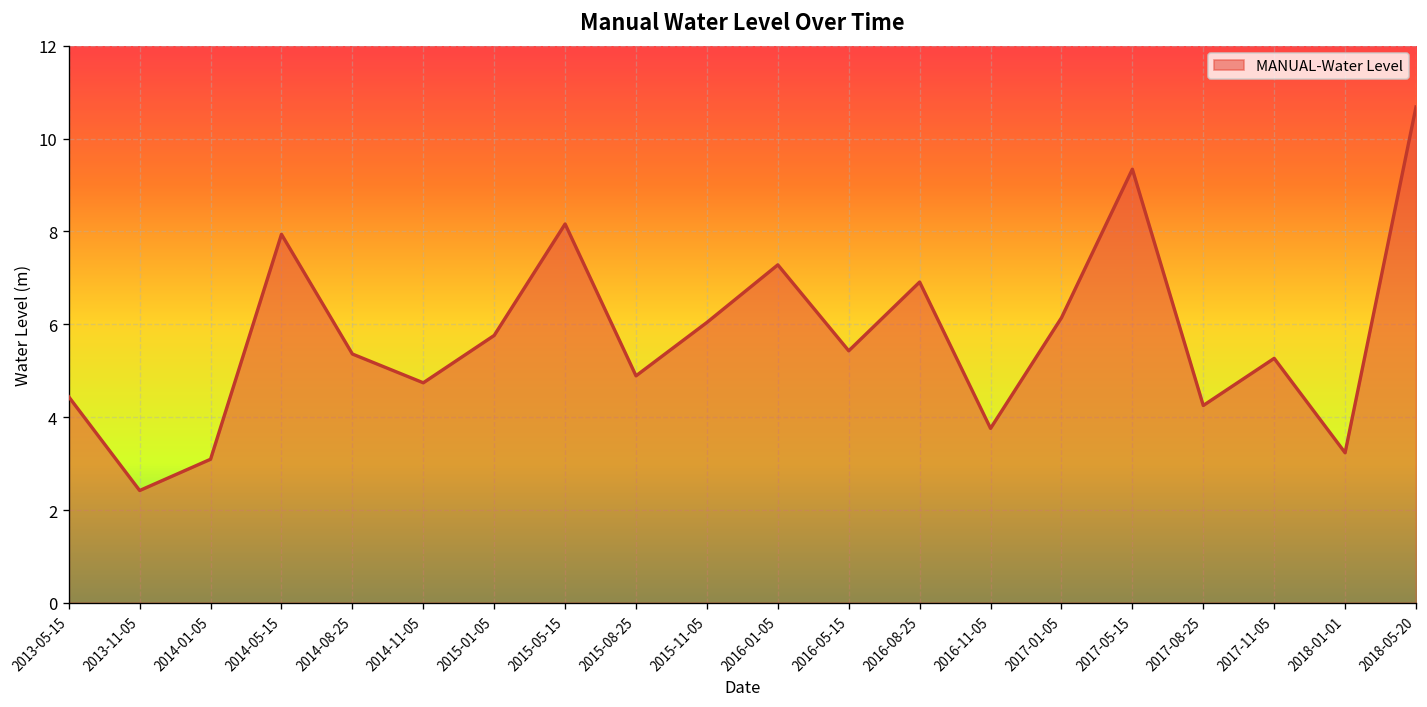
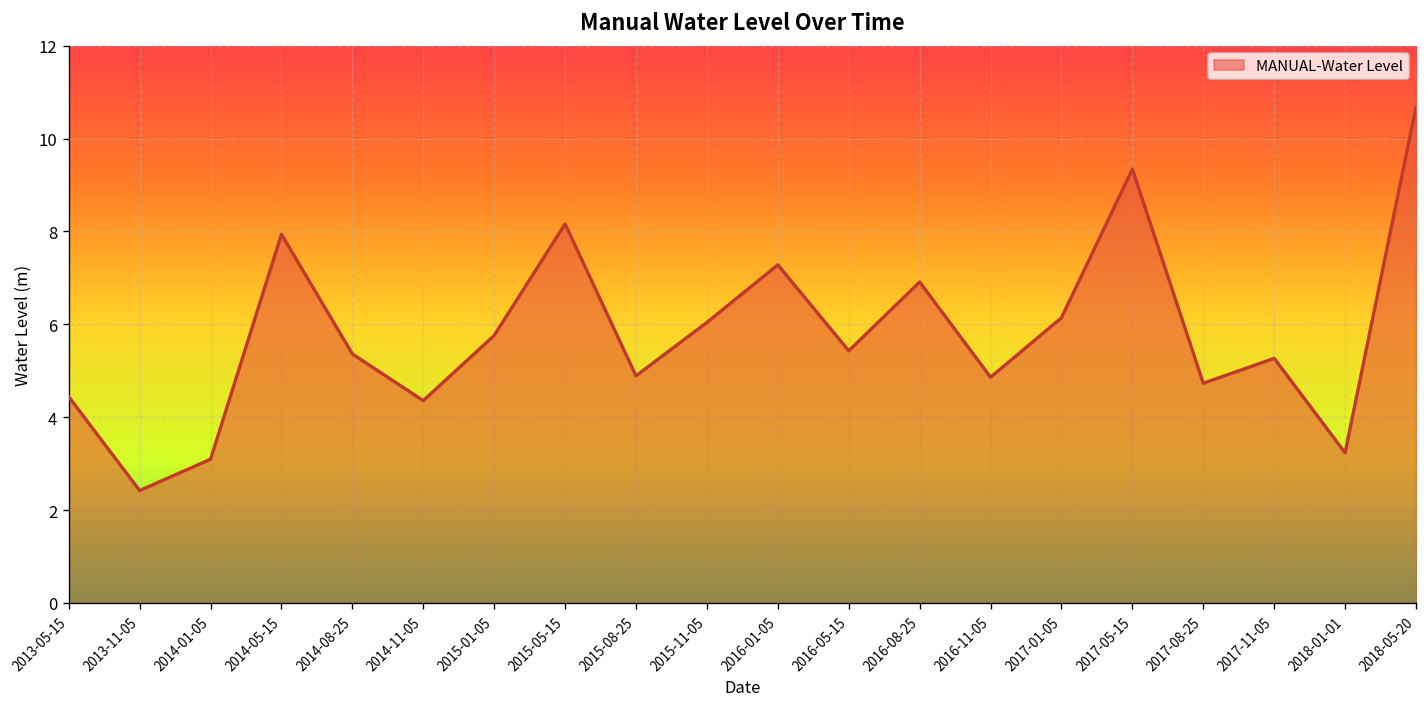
  {
    "2013-05-15": 4.4,
    "2013-11-05": 2.4,
    "2014-01-05": 3.1,
    "2014-05-15": 7.9,
    "2014-08-25": 5.4,
-   "2014-11-05": 4.7,
+   "2014-11-05": 4.4,
    "2015-01-05": 5.8,
    "2015-05-15": 8.2,
    "2015-08-25": 4.9,
    "2015-11-05": 6.0,
    "2016-01-05": 7.3,
    "2016-05-15": 5.4,
    "2016-08-25": 6.9,
-   "2016-11-05": 3.8,
+   "2016-11-05": 4.9,
    "2017-01-05": 6.1,
    "2017-05-15": 9.3,
-   "2017-08-25": 4.3,
+   "2017-08-25": 4.7,
    "2017-11-05": 5.3,
    "2018-01-01": 3.2,
    "2018-05-20": 10.7
  }
